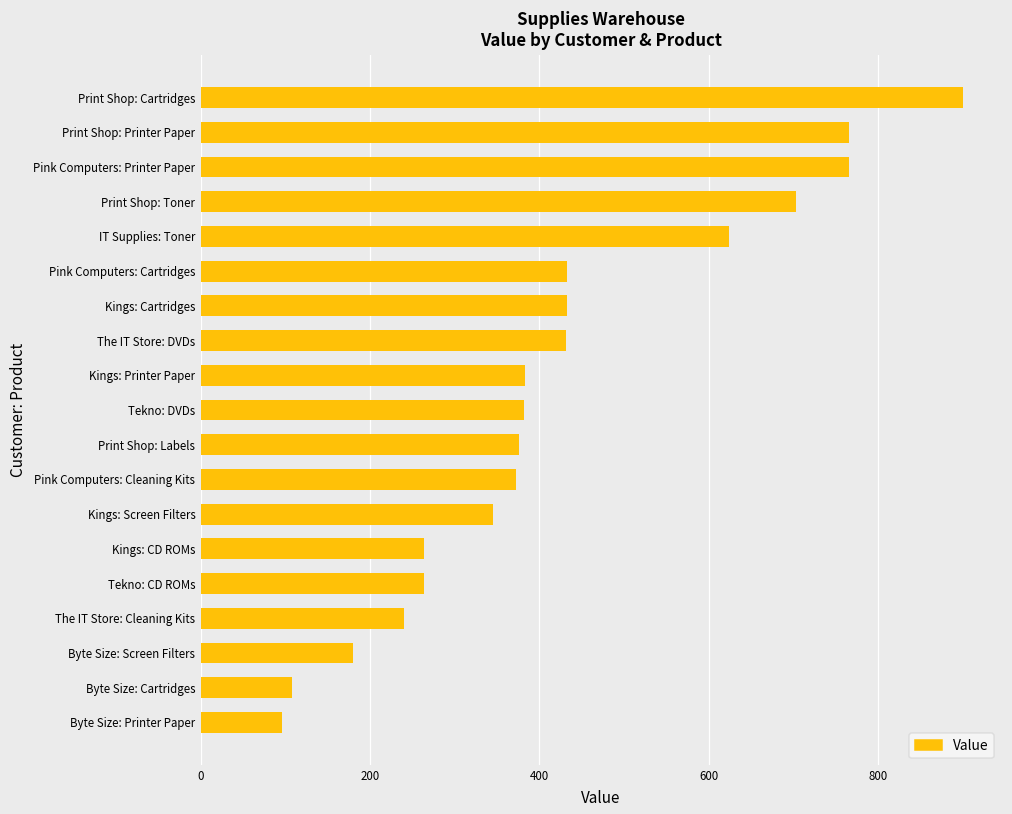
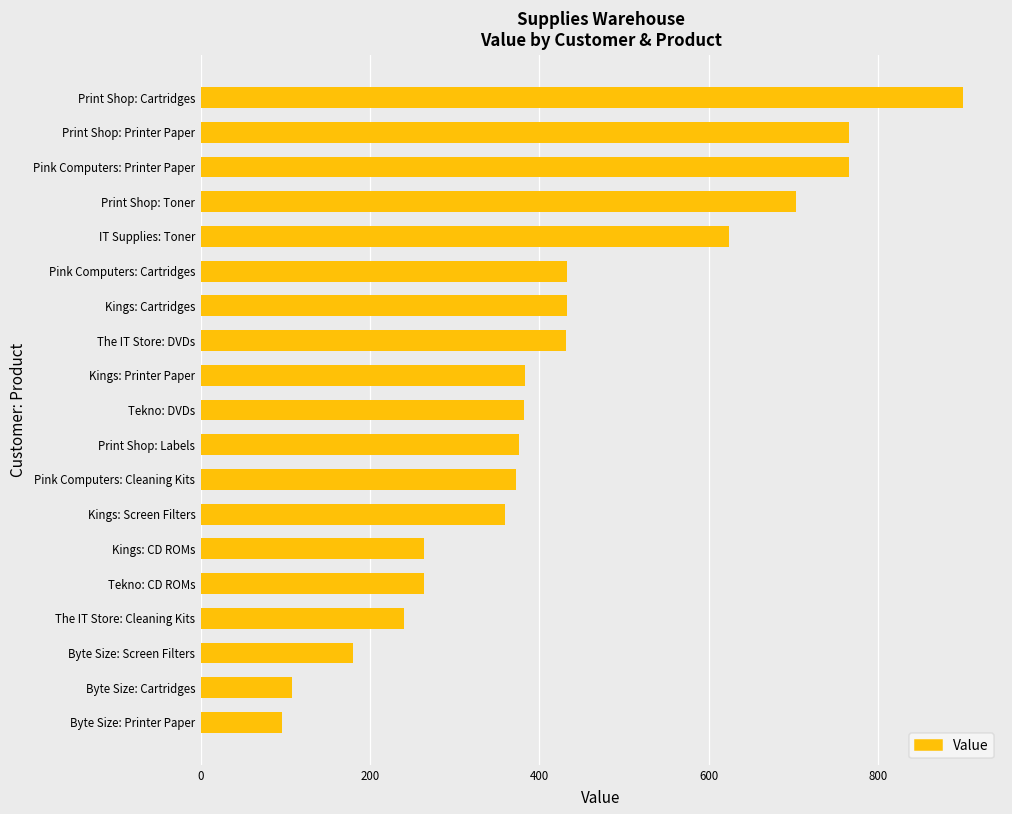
  {
    "Print Shop: Cartridges": 900,
    "Print Shop: Printer Paper": 770,
    "Pink Computers: Printer Paper": 770,
    "Print Shop: Toner": 700,
    "IT Supplies: Toner": 620,
    "Pink Computers: Cartridges": 430,
    "Kings: Cartridges": 430,
    "The IT Store: DVDs": 430,
    "Kings: Printer Paper": 380,
    "Tekno: DVDs": 380,
    "Print Shop: Labels": 380,
    "Pink Computers: Cleaning Kits": 370,
-   "Kings: Screen Filters": 340,
+   "Kings: Screen Filters": 360,
    "Kings: CD ROMs": 260,
    "Tekno: CD ROMs": 260,
    "The IT Store: Cleaning Kits": 240,
    "Byte Size: Screen Filters": 180,
    "Byte Size: Cartridges": 110,
    "Byte Size: Printer Paper": 100
  }
